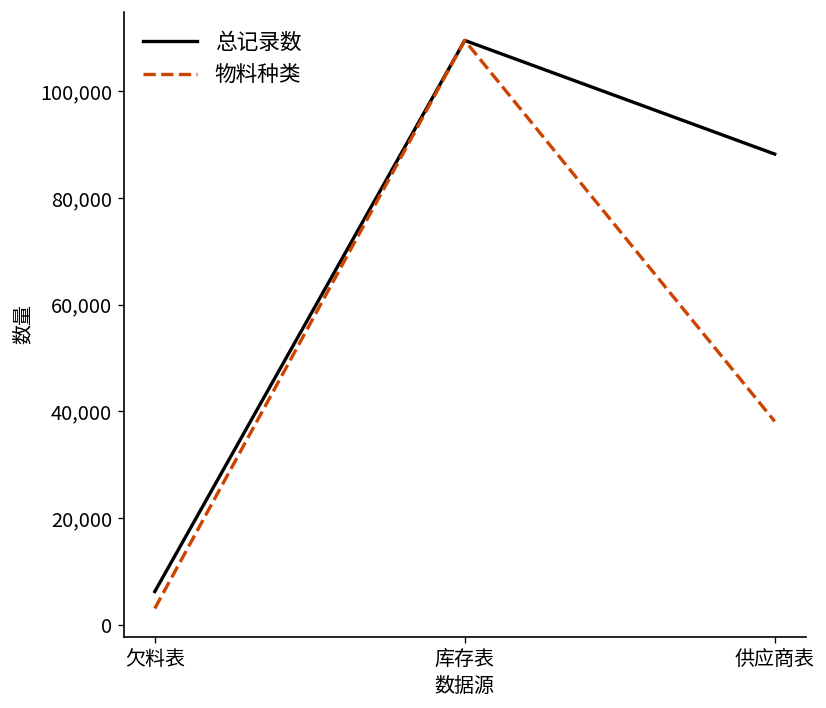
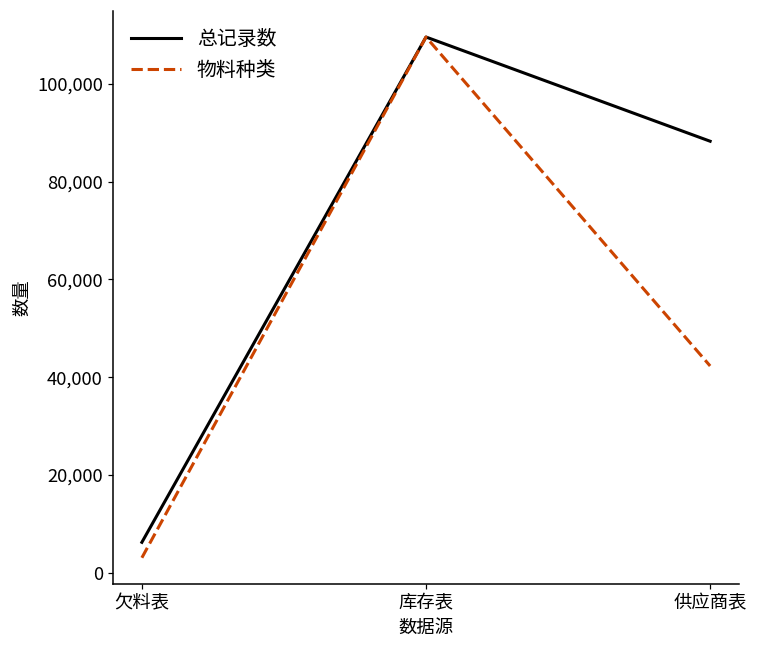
  {
    "总记录数": {
      "欠料表": "6,000",
      "供应商表": "88,000"
    },
    "物料种类": {
      "欠料表": "3,000",
-     "供应商表": "38,000"
+     "供应商表": "42,000"
    }
  }
